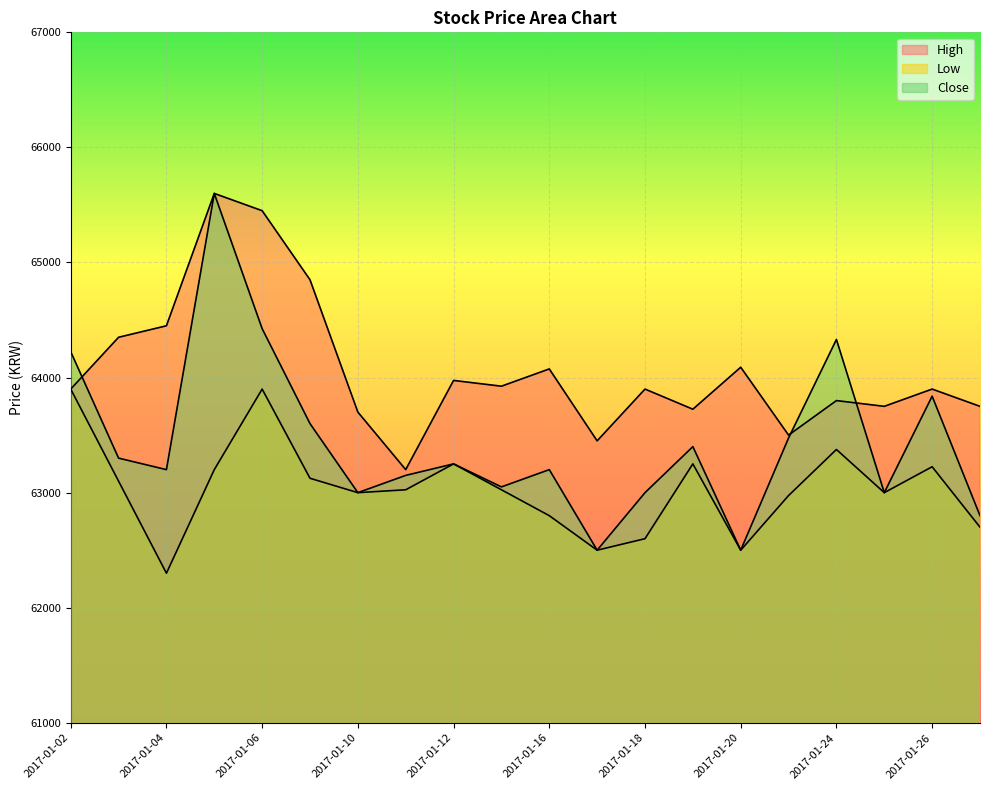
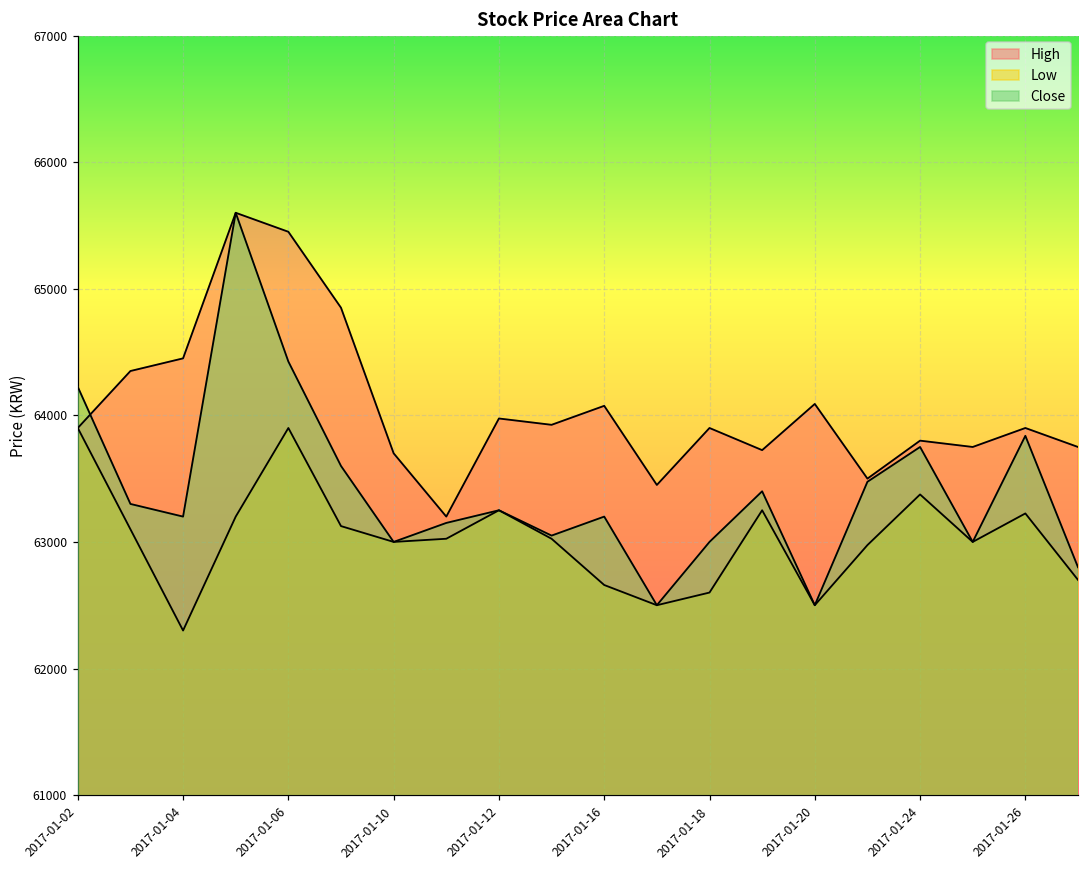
  {
    "High": {
      "2017-01-04": 64450,
      "2017-01-06": 65450,
      "2017-01-10": 63700,
      "2017-01-12": 63980,
      "2017-01-16": 64080,
      "2017-01-18": 63900,
      "2017-01-20": 64090,
      "2017-01-24": 63800,
      "2017-01-26": 63900
    },
    "Low": {
      "2017-01-04": 62300,
      "2017-01-06": 63900,
-     "2017-01-16": 62800,
+     "2017-01-16": 62660,
      "2017-01-18": 62600,
      "2017-01-24": 63380,
      "2017-01-26": 63230
    },
    "Close": {
      "2017-01-02": 64220,
      "2017-01-04": 63200,
      "2017-01-06": 64430,
      "2017-01-16": 63200,
      "2017-01-18": 63000,
-     "2017-01-24": 64330,
+     "2017-01-24": 63750,
      "2017-01-26": 63840
    }
  }
